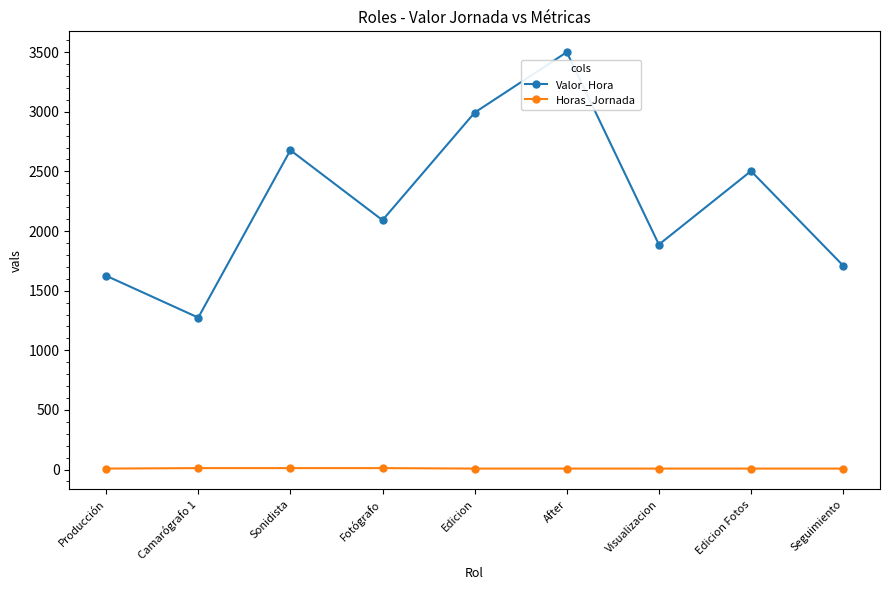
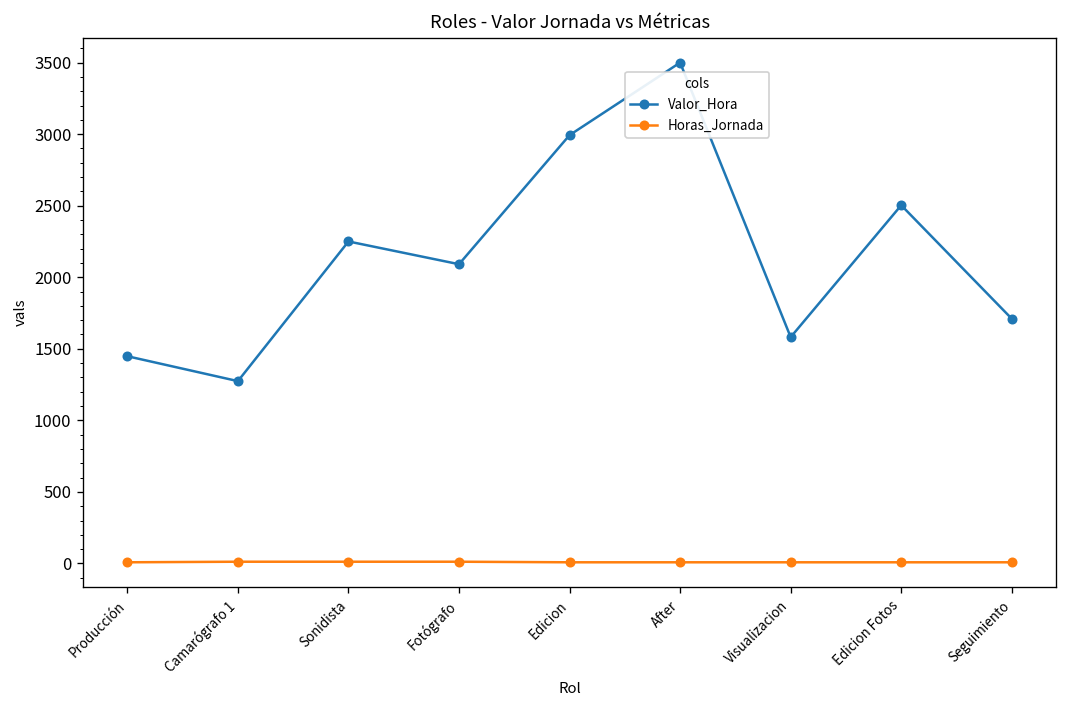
  {
    "Valor_Hora": {
-     "Producción": 1630,
+     "Producción": 1450,
      "Camarógrafo 1": 1270,
-     "Sonidista": 2680,
+     "Sonidista": 2250,
      "Fotógrafo": 2090,
      "Edicion": 2990,
      "After": 3500,
-     "Visualizacion": 1890,
+     "Visualizacion": 1580,
      "Edicion Fotos": 2500,
      "Seguimiento": 1710
    },
    "Horas_Jornada": {
      "Producción": 10,
      "Camarógrafo 1": 10,
      "Sonidista": 10,
      "Fotógrafo": 10,
      "Edicion": 10,
      "After": 10,
      "Visualizacion": 10,
      "Edicion Fotos": 10,
      "Seguimiento": 10
    }
  }
